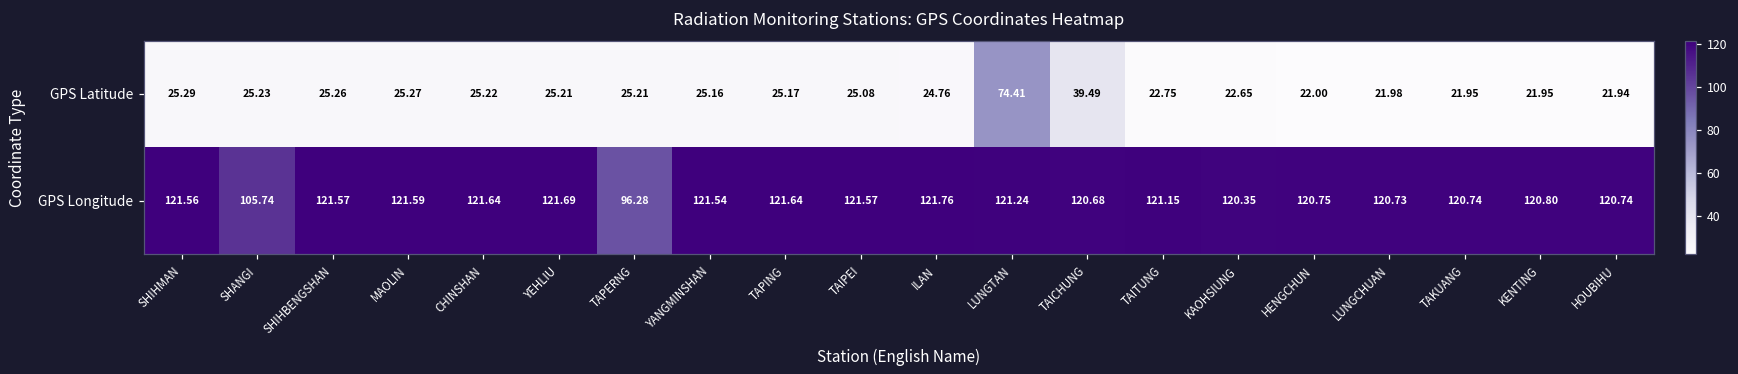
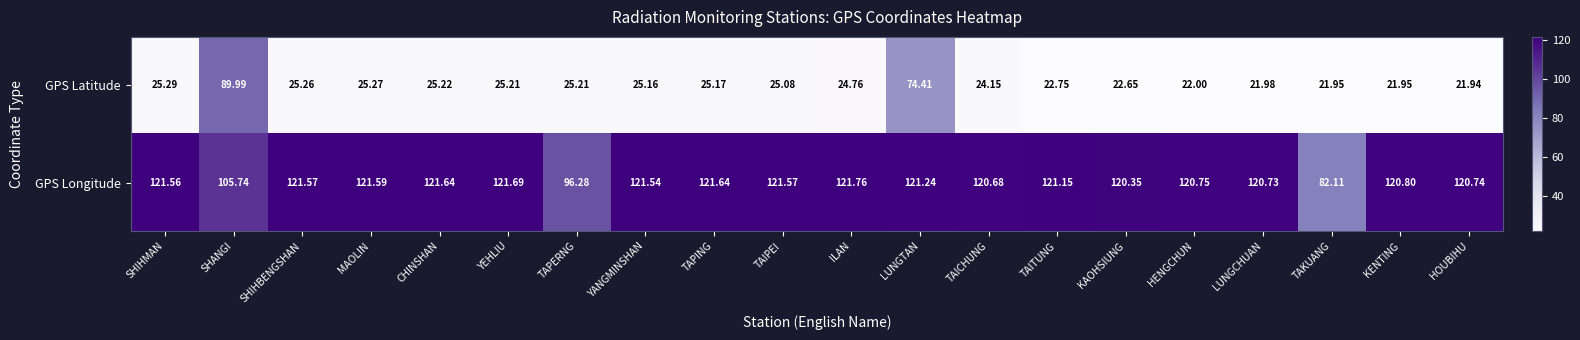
  {
    "GPS Latitude": {
      "SHIHMAN": 25.29,
-     "SHANGI": 25.23,
+     "SHANGI": 89.99,
      "SHIHBENGSHAN": 25.26,
      "MAOLIN": 25.27,
      "CHINSHAN": 25.22,
      "YEHLIU": 25.21,
      "TAPERNG": 25.21,
      "YANGMINSHAN": 25.16,
      "TAPING": 25.17,
      "TAIPEI": 25.08,
      "ILAN": 24.76,
      "LUNGTAN": 74.41,
-     "TAICHUNG": 39.49,
+     "TAICHUNG": 24.15,
      "TAITUNG": 22.75,
      "KAOHSIUNG": 22.65,
      "HENGCHUN": 22.00,
      "LUNGCHUAN": 21.98,
      "TAKUANG": 21.95,
      "KENTING": 21.95,
      "HOUBIHU": 21.94
    },
    "GPS Longitude": {
      "SHIHMAN": 121.56,
      "SHANGI": 105.74,
      "SHIHBENGSHAN": 121.57,
      "MAOLIN": 121.59,
      "CHINSHAN": 121.64,
      "YEHLIU": 121.69,
      "TAPERNG": 96.28,
      "YANGMINSHAN": 121.54,
      "TAPING": 121.64,
      "TAIPEI": 121.57,
      "ILAN": 121.76,
      "LUNGTAN": 121.24,
      "TAICHUNG": 120.68,
      "TAITUNG": 121.15,
      "KAOHSIUNG": 120.35,
      "HENGCHUN": 120.75,
      "LUNGCHUAN": 120.73,
-     "TAKUANG": 120.74,
+     "TAKUANG": 82.11,
      "KENTING": 120.80,
      "HOUBIHU": 120.74
    }
  }
